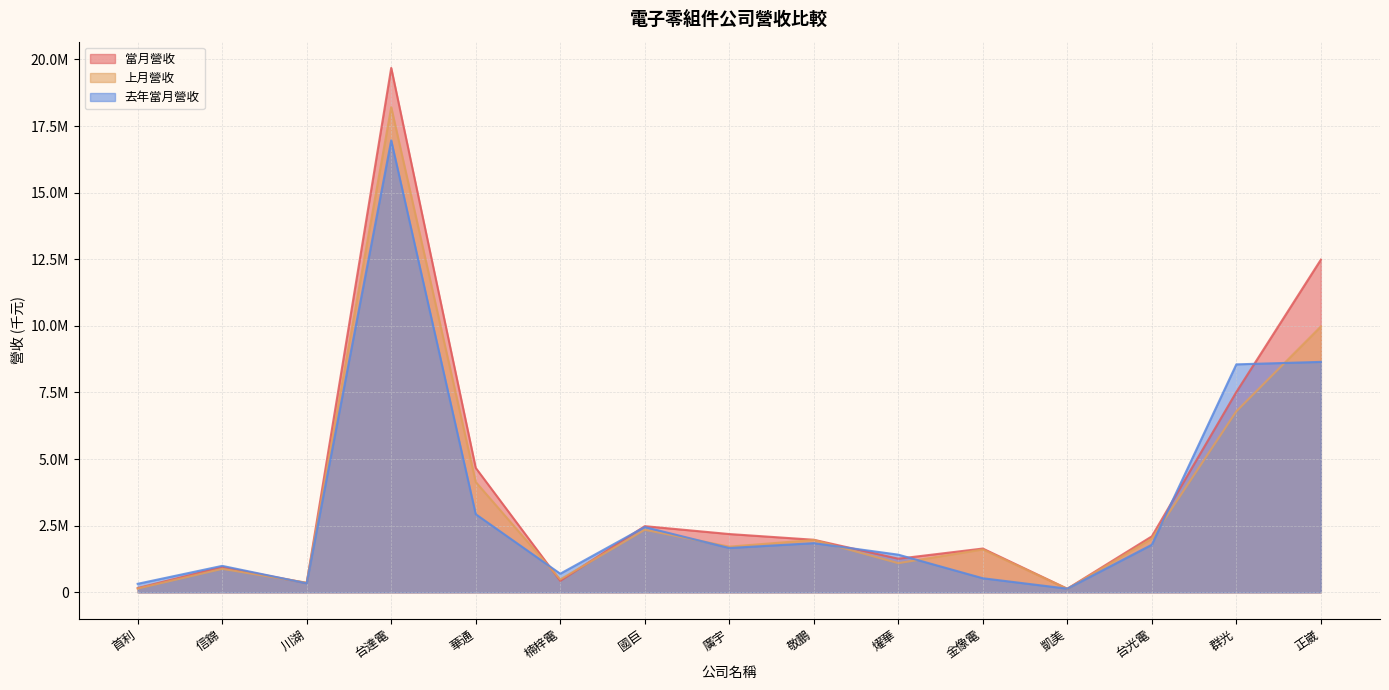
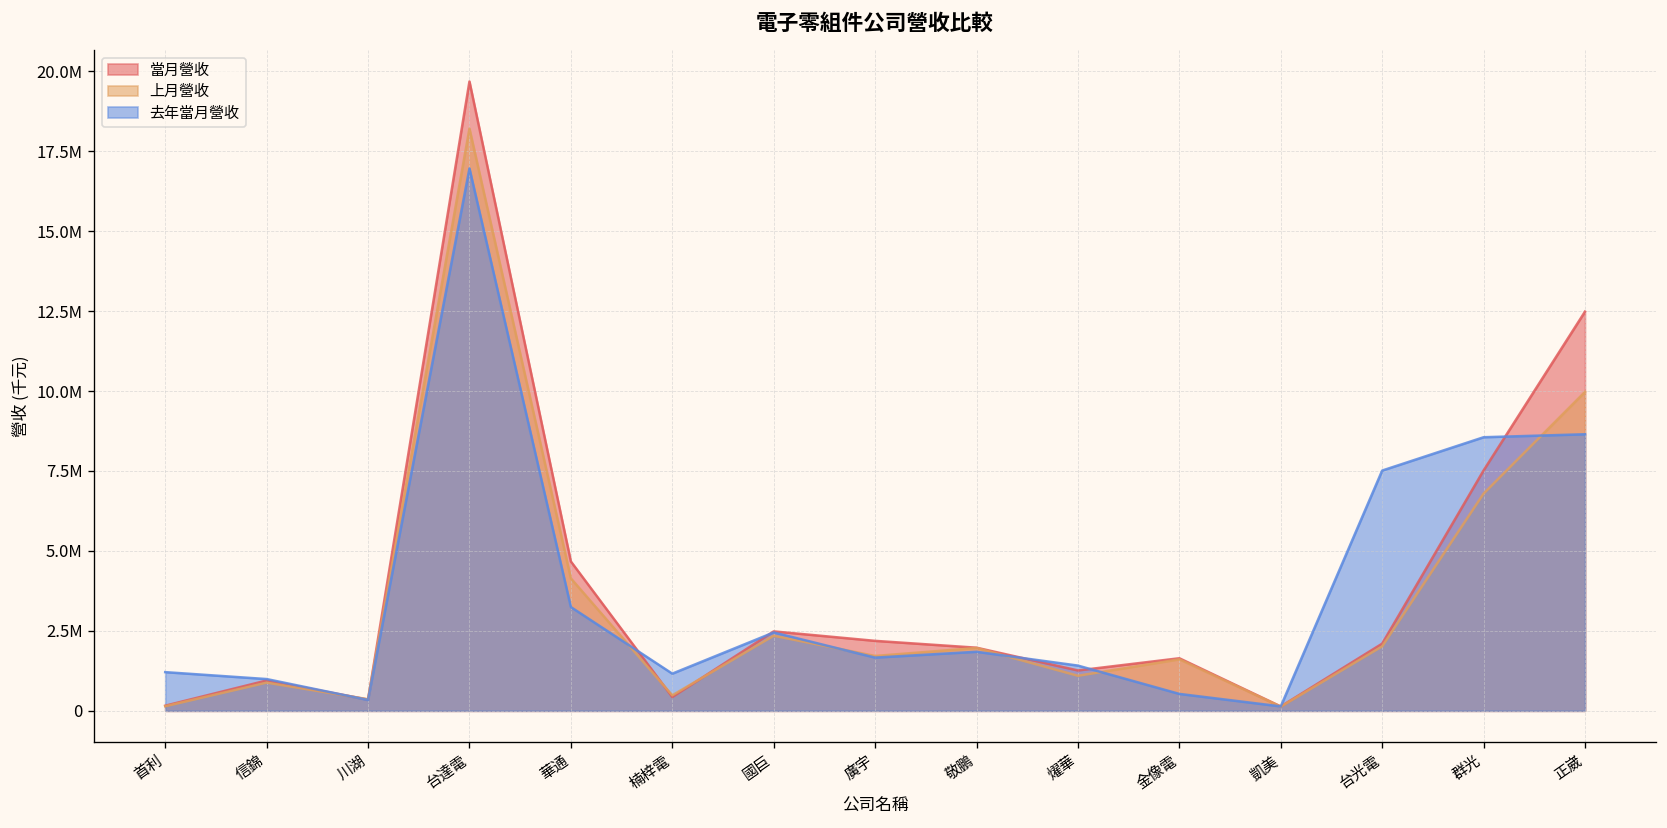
  {
    "去年當月營收": {
-     "首利": 300000,
+     "首利": 1200000,
      "台達電": 17000000,
-     "華通": 2900000,
-     "楠梓電": 700000,
+     "華通": 3200000,
+     "楠梓電": 1200000,
      "敬鵬": 1800000,
      "燿華": 1400000,
      "金像電": 500000,
-     "台光電": 1800000,
+     "台光電": 7500000,
      "群光": 8600000,
      "正崴": 8600000
    }
  }
